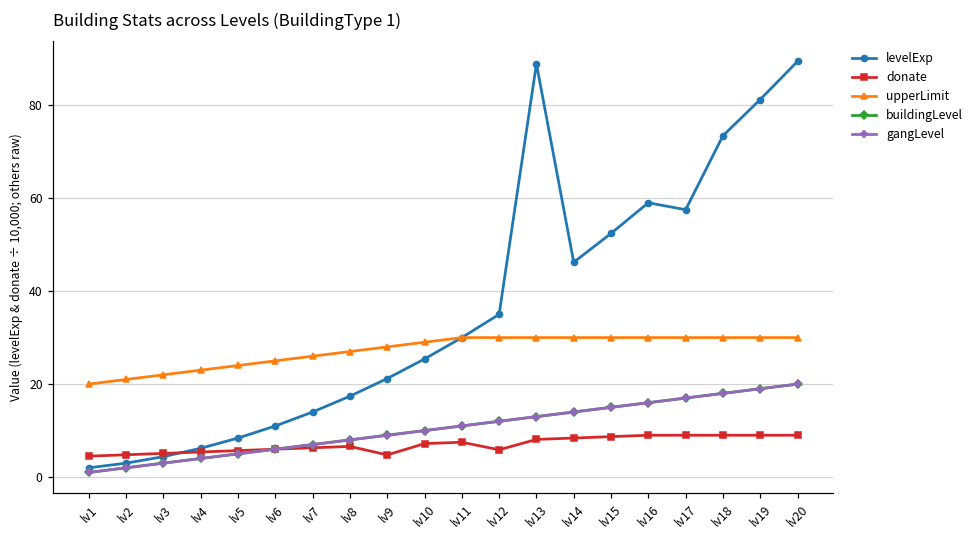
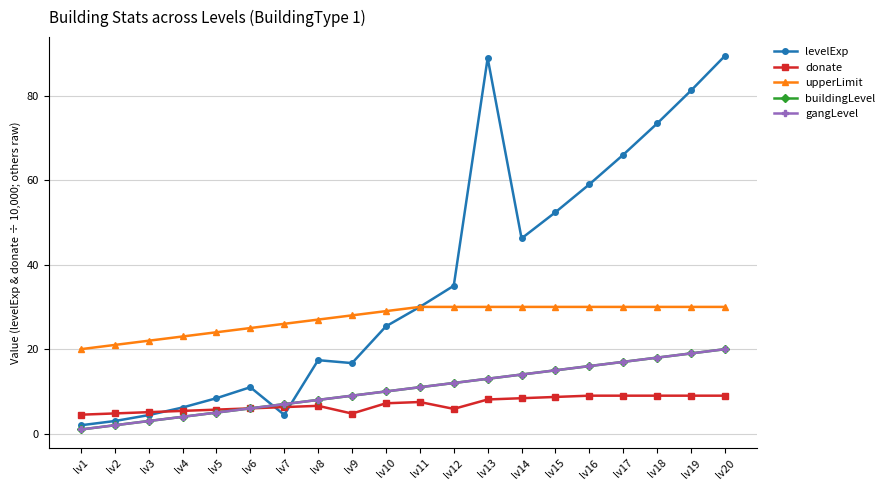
  {
    "levelExp": {
      "lv1": 2,
      "lv2": 3,
      "lv3": 4,
      "lv4": 6,
      "lv5": 8,
      "lv6": 11,
-     "lv7": 14,
+     "lv7": 4,
      "lv8": 17,
-     "lv9": 21,
+     "lv9": 17,
      "lv10": 25,
      "lv12": 35,
      "lv13": 89,
      "lv14": 46,
      "lv15": 52,
      "lv16": 59,
-     "lv17": 57,
+     "lv17": 66,
      "lv18": 73,
      "lv19": 81,
      "lv20": 89
    },
    "donate": {
      "lv1": 5,
      "lv2": 5,
      "lv3": 5,
      "lv4": 5,
      "lv5": 6,
      "lv7": 6,
      "lv8": 7,
      "lv9": 5,
      "lv10": 7,
      "lv11": 8,
      "lv12": 6,
      "lv13": 8,
      "lv14": 8,
      "lv15": 9,
      "lv16": 9,
      "lv17": 9,
      "lv18": 9,
      "lv19": 9,
      "lv20": 9
    },
    "upperLimit": {
      "lv1": 20,
      "lv2": 21,
      "lv3": 22,
      "lv4": 23,
      "lv5": 24,
      "lv6": 25,
      "lv7": 26,
      "lv8": 27,
      "lv9": 28,
      "lv10": 29,
      "lv12": 30,
      "lv13": 30,
      "lv14": 30,
      "lv15": 30,
      "lv16": 30,
      "lv17": 30,
      "lv18": 30,
      "lv19": 30,
      "lv20": 30
    },
    "gangLevel": {
      "lv1": 1,
      "lv2": 2,
      "lv3": 3,
      "lv4": 4,
      "lv5": 5,
      "lv7": 7,
      "lv8": 8,
      "lv9": 9,
      "lv10": 10,
      "lv11": 11,
      "lv12": 12,
      "lv13": 13,
      "lv14": 14,
      "lv15": 15,
      "lv16": 16,
      "lv17": 17,
      "lv18": 18,
      "lv19": 19,
      "lv20": 20
    }
  }
